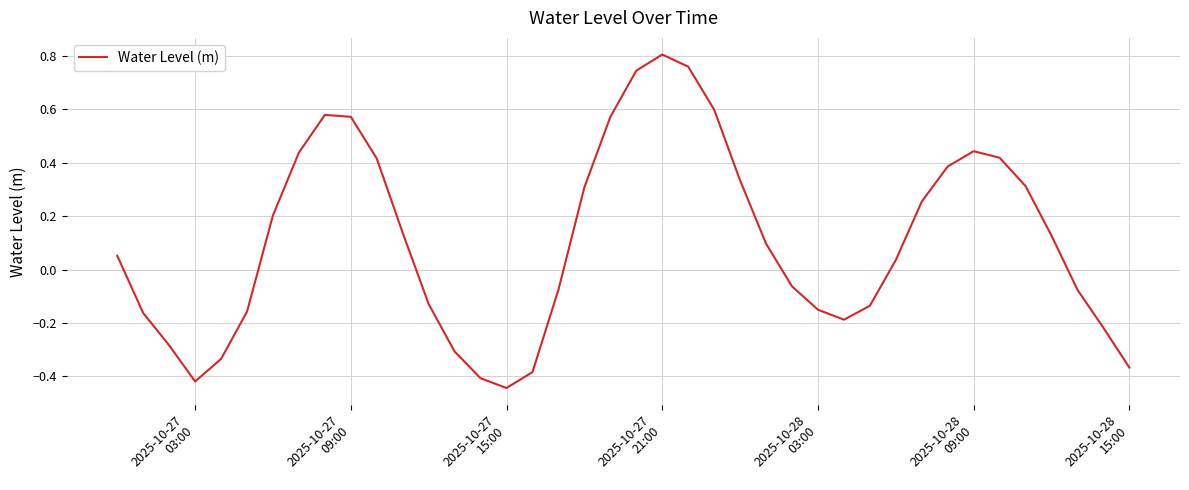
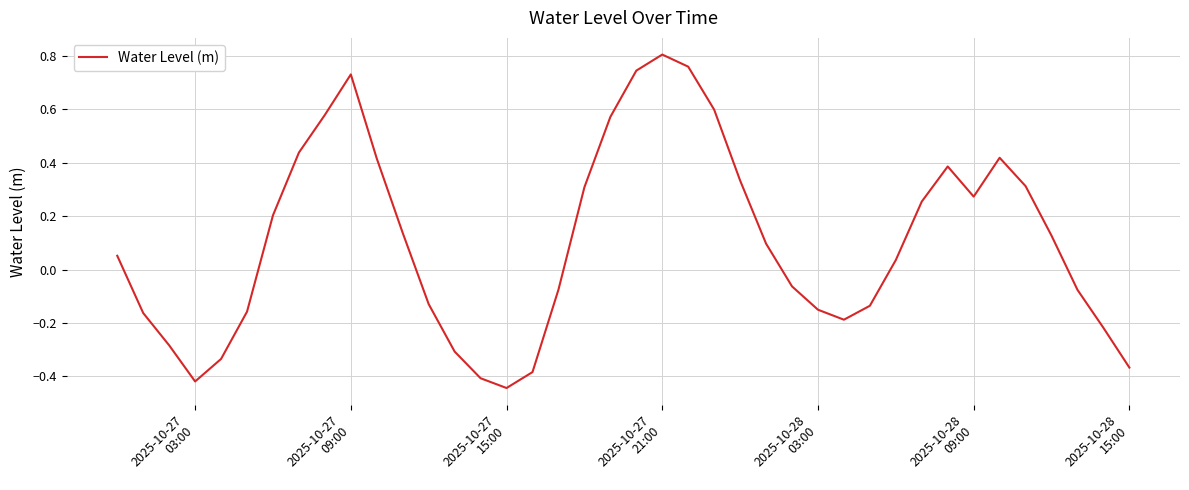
  {
    "2025-10-27 03:00": -0.42,
-   "2025-10-27 09:00": 0.57,
+   "2025-10-27 09:00": 0.73,
    "2025-10-27 15:00": -0.44,
    "2025-10-27 21:00": 0.81,
    "2025-10-28 03:00": -0.15,
-   "2025-10-28 09:00": 0.44,
+   "2025-10-28 09:00": 0.27,
    "2025-10-28 15:00": -0.37
  }
